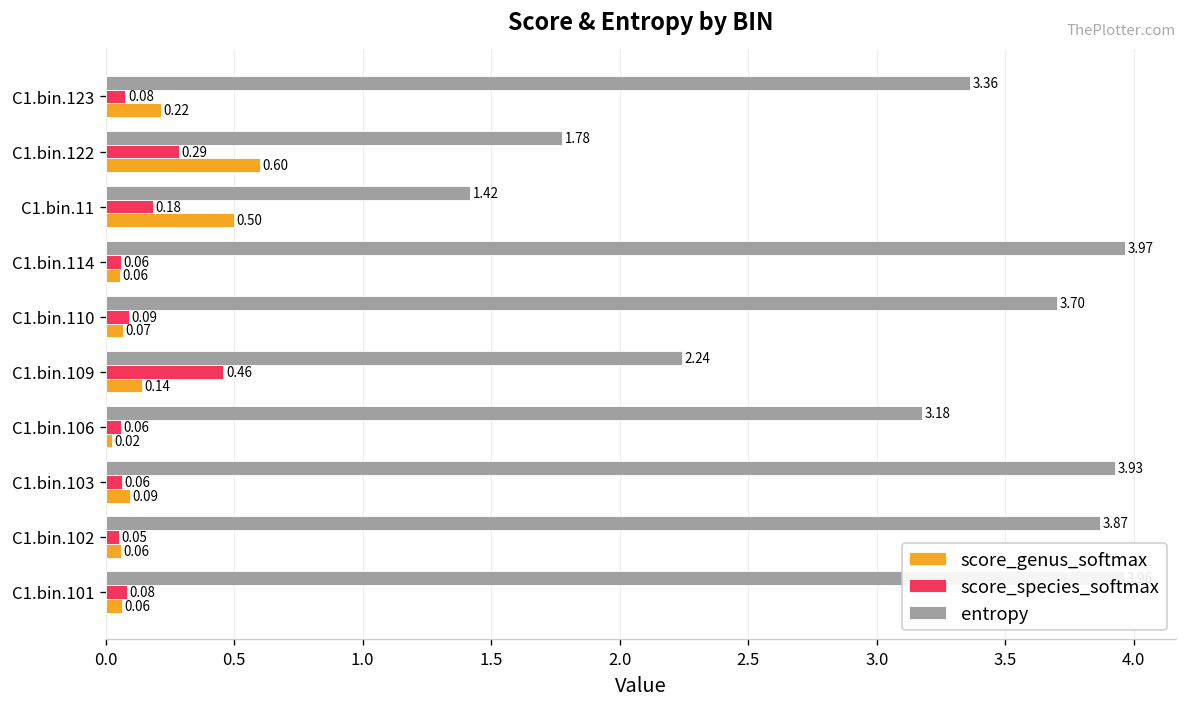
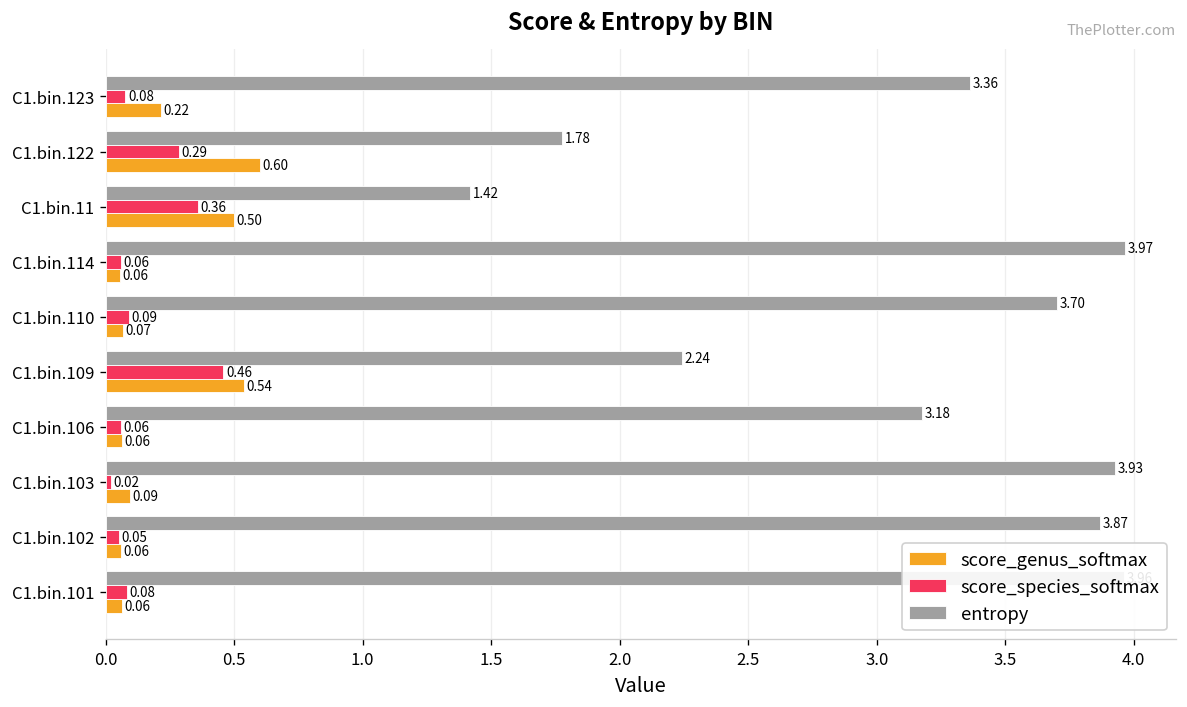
  {
    "score_genus_softmax": {
      "C1.bin.123": 0.22,
      "C1.bin.122": 0.60,
      "C1.bin.11": 0.50,
      "C1.bin.114": 0.06,
      "C1.bin.110": 0.07,
-     "C1.bin.109": 0.14,
-     "C1.bin.106": 0.02,
+     "C1.bin.109": 0.54,
+     "C1.bin.106": 0.06,
      "C1.bin.103": 0.09,
      "C1.bin.102": 0.06,
      "C1.bin.101": 0.06
    },
    "score_species_softmax": {
      "C1.bin.123": 0.08,
      "C1.bin.122": 0.29,
-     "C1.bin.11": 0.18,
+     "C1.bin.11": 0.36,
      "C1.bin.114": 0.06,
      "C1.bin.110": 0.09,
      "C1.bin.109": 0.46,
      "C1.bin.106": 0.06,
-     "C1.bin.103": 0.06,
+     "C1.bin.103": 0.02,
      "C1.bin.102": 0.05,
      "C1.bin.101": 0.08
    },
    "entropy": {
      "C1.bin.123": 3.36,
      "C1.bin.122": 1.78,
      "C1.bin.11": 1.42,
      "C1.bin.114": 3.97,
      "C1.bin.110": 3.70,
      "C1.bin.109": 2.24,
      "C1.bin.106": 3.18,
      "C1.bin.103": 3.93,
      "C1.bin.102": 3.87
    }
  }
